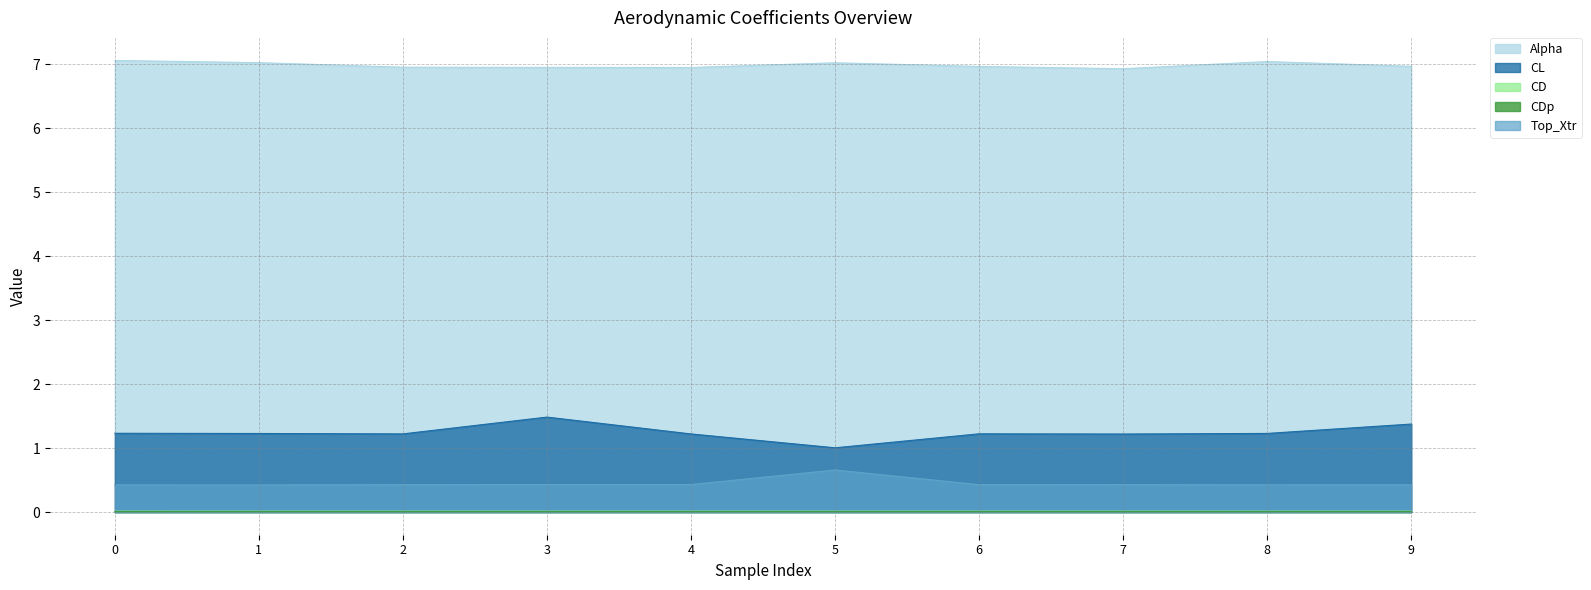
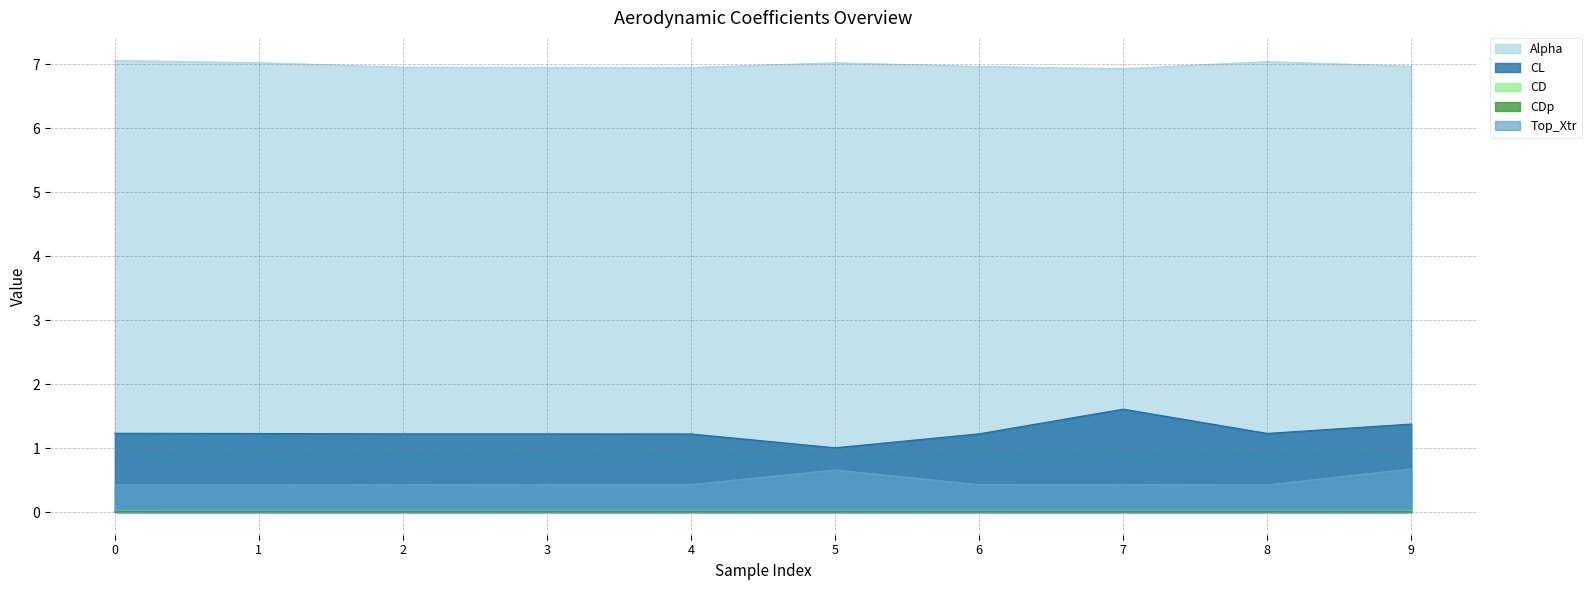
  {
    "Alpha": {
      "0": 7.1,
      "1": 7.0,
      "2": 7.0,
      "3": 7.0,
      "4": 6.9,
      "5": 7.0,
      "6": 7.0,
      "7": 6.9,
      "8": 7.0,
      "9": 7.0
    },
    "CL": {
      "0": 1.2,
      "1": 1.2,
      "2": 1.2,
-     "3": 1.5,
+     "3": 1.2,
      "4": 1.2,
      "5": 1.0,
      "6": 1.2,
-     "7": 1.2,
+     "7": 1.6,
      "8": 1.2,
      "9": 1.4
    },
    "Top_Xtr": {
      "0": 0.4,
      "1": 0.4,
      "2": 0.4,
      "3": 0.4,
      "4": 0.4,
      "5": 0.7,
      "6": 0.4,
      "7": 0.4,
      "8": 0.4,
-     "9": 0.4
+     "9": 0.7
    }
  }
